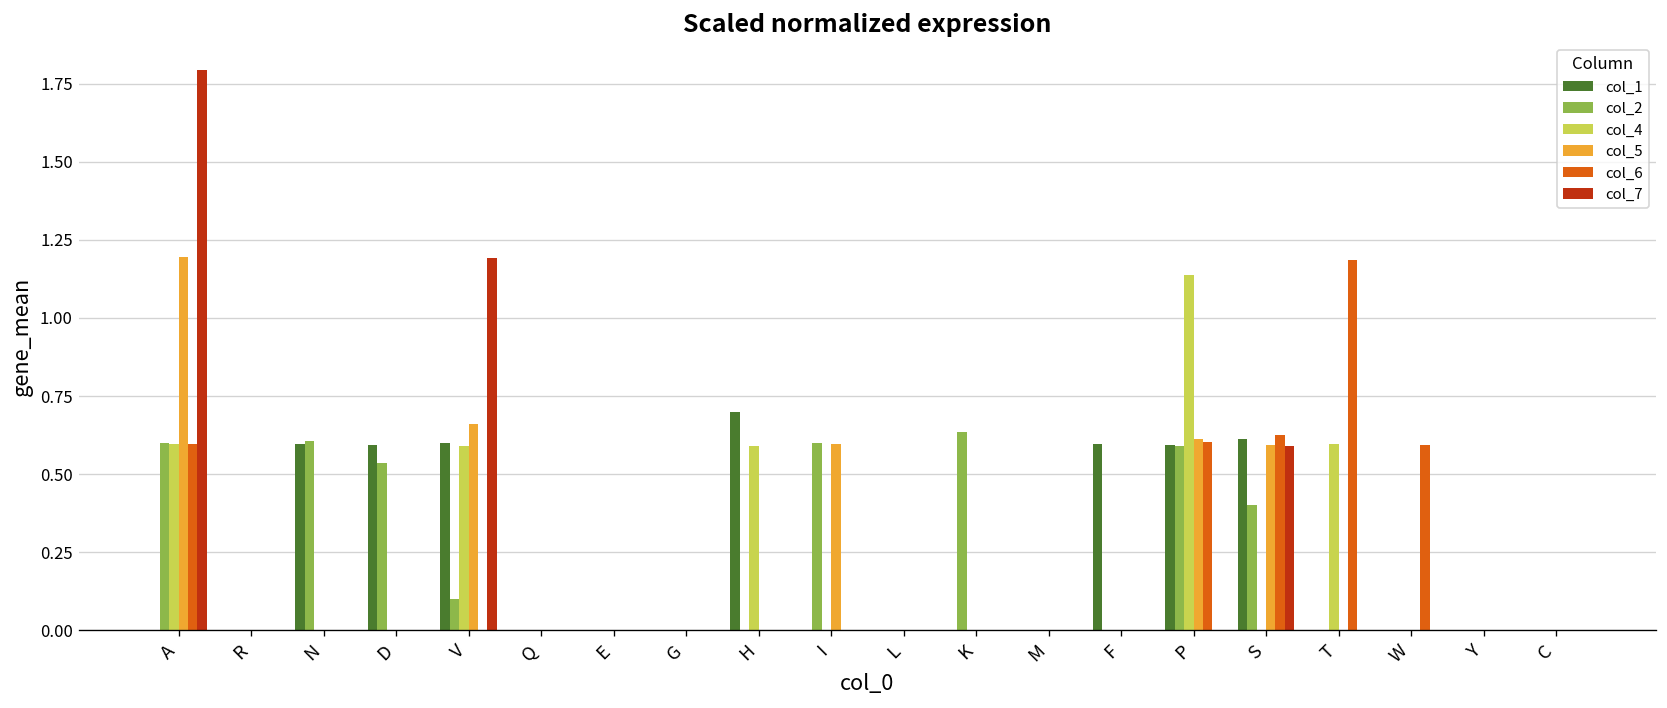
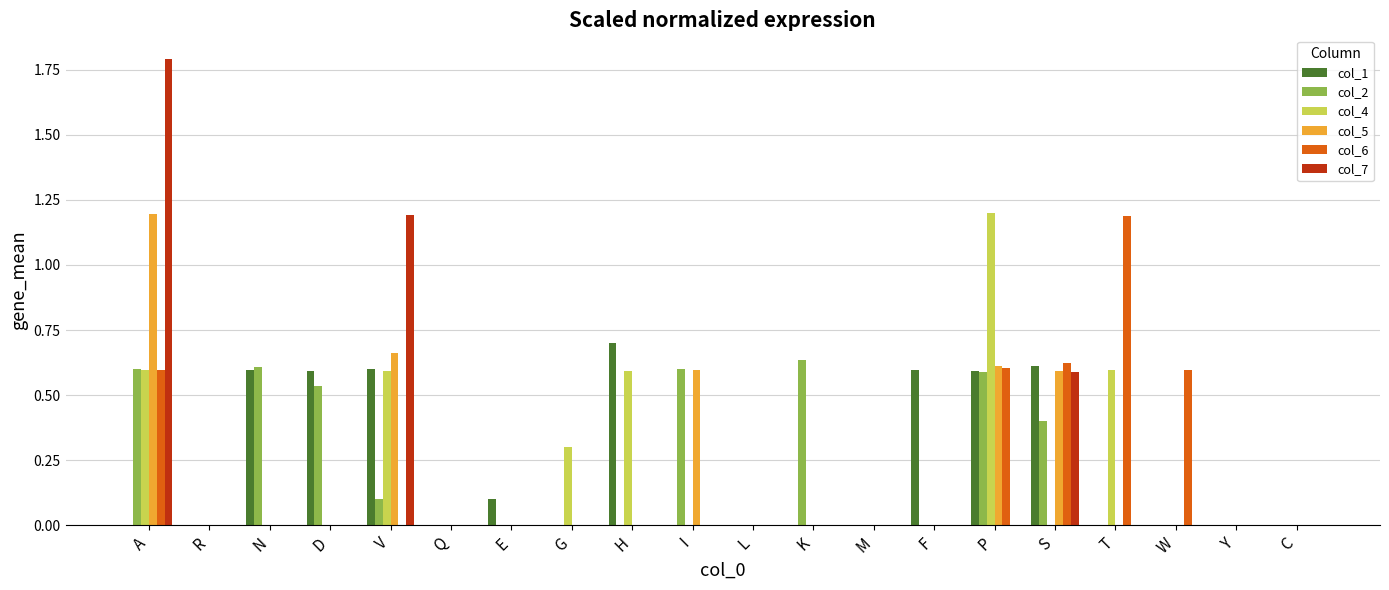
  {
    "col_1": {
      "A": 0.0,
      "R": 0.0,
      "N": 0.6,
      "D": 0.6,
      "V": 0.6,
      "Q": 0.0,
-     "E": 0.0,
+     "E": 0.1,
      "G": 0.0,
      "H": 0.7,
      "I": 0.0,
      "L": 0.0,
      "K": 0.0,
      "M": 0.0,
      "F": 0.6,
      "P": 0.6,
      "S": 0.61,
      "T": 0.0,
      "W": 0.0,
      "Y": 0.0,
      "C": 0.0
    },
    "col_2": {
      "A": 0.60,
      "R": 0.00,
      "N": 0.61,
      "D": 0.54,
      "V": 0.10,
      "Q": 0.00,
      "E": 0.00,
      "G": 0.00,
      "H": 0.00,
      "I": 0.60,
      "L": 0.00,
      "K": 0.63,
      "M": 0.00,
      "F": 0.00,
      "P": 0.59,
      "S": 0.40,
      "T": 0.00,
      "W": 0.00,
      "Y": 0.00,
      "C": 0.00
    },
    "col_4": {
      "A": 0.60,
      "R": 0.00,
      "N": 0.00,
      "D": 0.00,
      "V": 0.59,
      "Q": 0.00,
      "E": 0.00,
-     "G": 0.0,
+     "G": 0.3,
      "H": 0.59,
      "I": 0.00,
      "L": 0.00,
      "K": 0.00,
      "M": 0.00,
      "F": 0.00,
-     "P": 1.14,
+     "P": 1.20,
      "S": 0.00,
      "T": 0.60,
      "W": 0.00,
      "Y": 0.00,
      "C": 0.00
    },
    "col_5": {
      "A": 1.20,
      "R": 0.00,
      "N": 0.00,
      "D": 0.00,
      "V": 0.66,
      "Q": 0.00,
      "E": 0.00,
      "G": 0.00,
      "H": 0.00,
      "I": 0.60,
      "L": 0.00,
      "K": 0.00,
      "M": 0.00,
      "F": 0.00,
      "P": 0.61,
      "S": 0.59,
      "T": 0.00,
      "W": 0.00,
      "Y": 0.00,
      "C": 0.00
    }
  }
